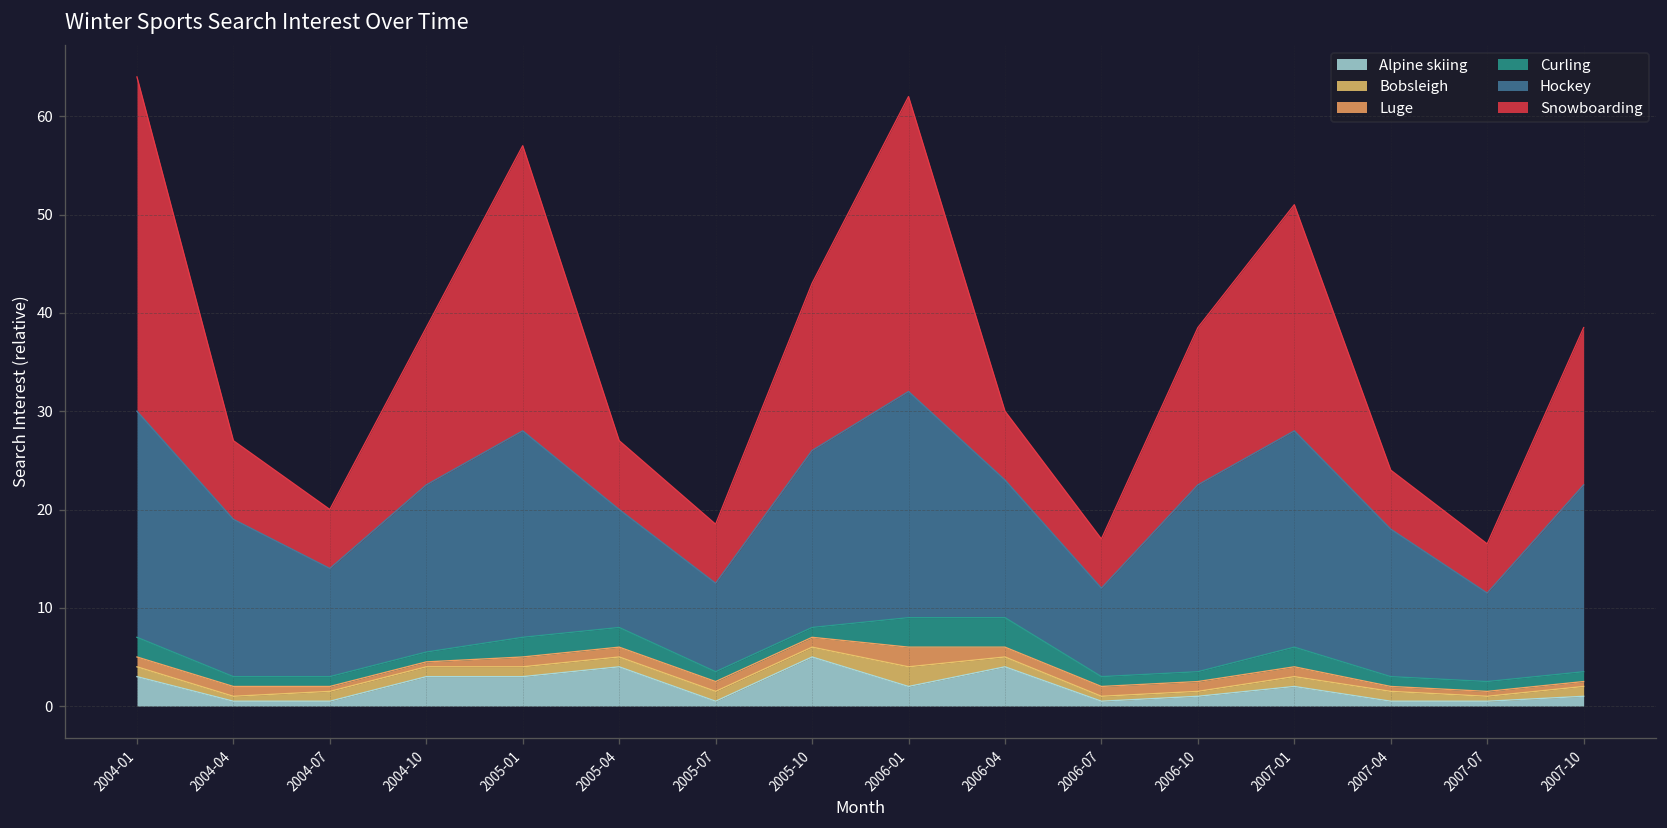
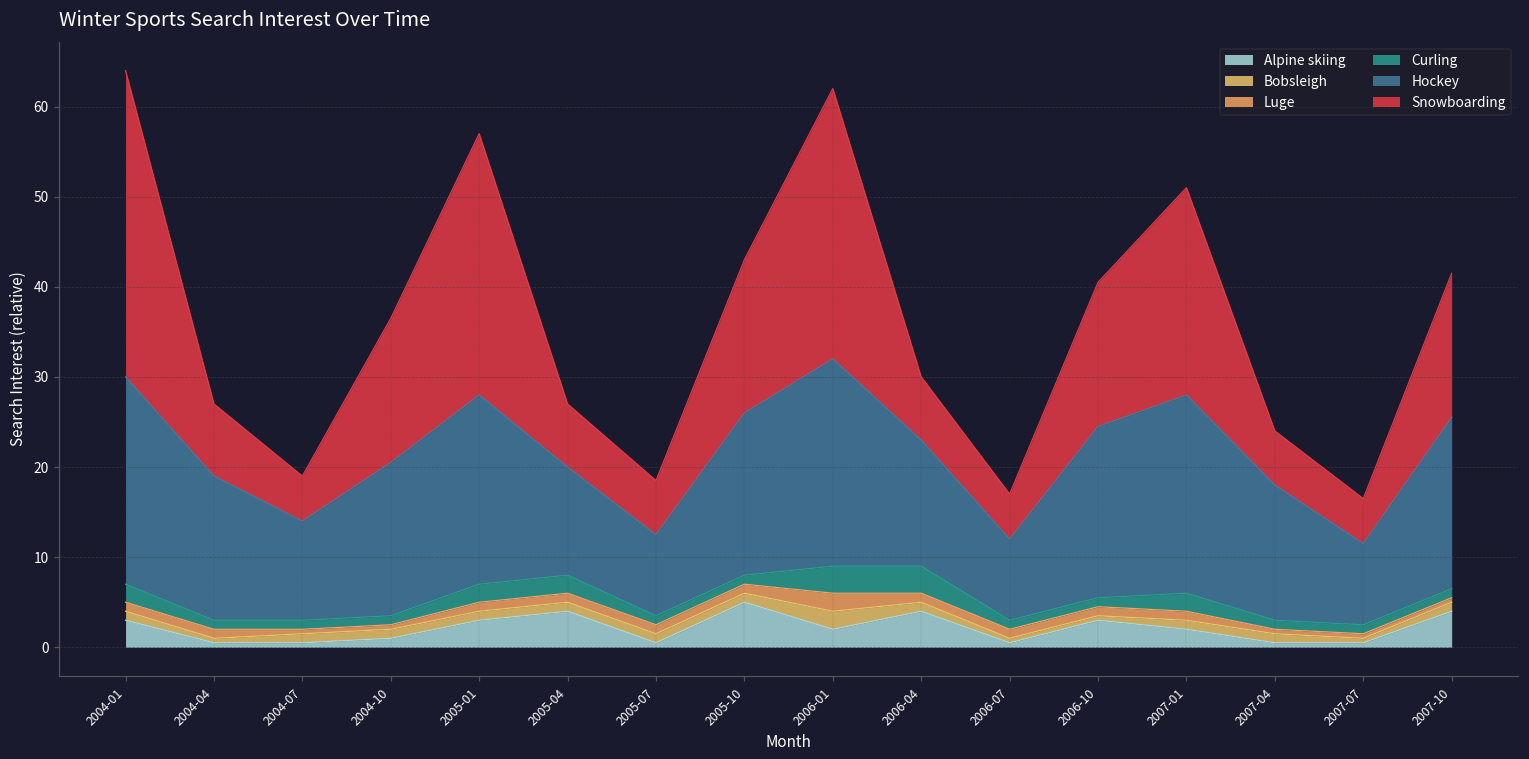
  {
    "Alpine skiing": {
      "2004-01": 3,
      "2004-04": 1,
      "2004-07": 1,
-     "2004-10": 3,
+     "2004-10": 1,
      "2005-01": 3,
      "2005-04": 4,
      "2005-07": 1,
      "2005-10": 5,
      "2006-01": 2,
      "2006-04": 4,
      "2006-07": 1,
-     "2006-10": 1,
+     "2006-10": 3,
      "2007-01": 2,
      "2007-04": 1,
      "2007-07": 1,
-     "2007-10": 1
+     "2007-10": 4
    },
    "Snowboarding": {
      "2004-01": 34,
      "2004-04": 8,
-     "2004-07": 6,
+     "2004-07": 5,
      "2004-10": 16,
      "2005-01": 29,
      "2005-04": 7,
      "2005-07": 6,
      "2005-10": 17,
      "2006-01": 30,
      "2006-04": 7,
      "2006-07": 5,
      "2006-10": 16,
      "2007-01": 23,
      "2007-04": 6,
      "2007-07": 5,
      "2007-10": 16
    }
  }
